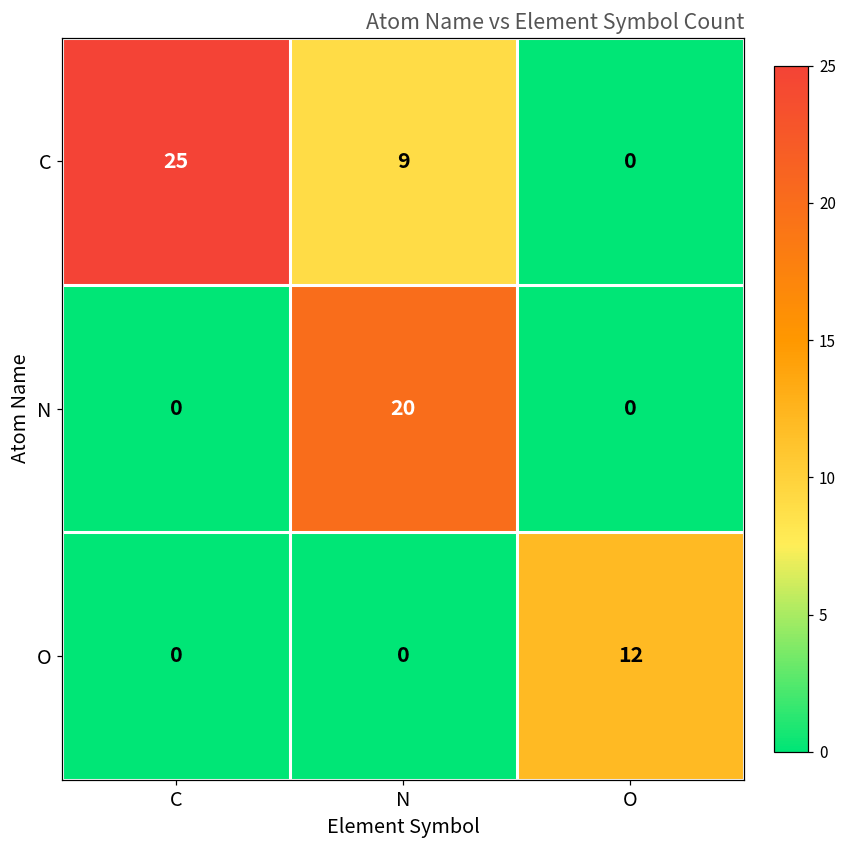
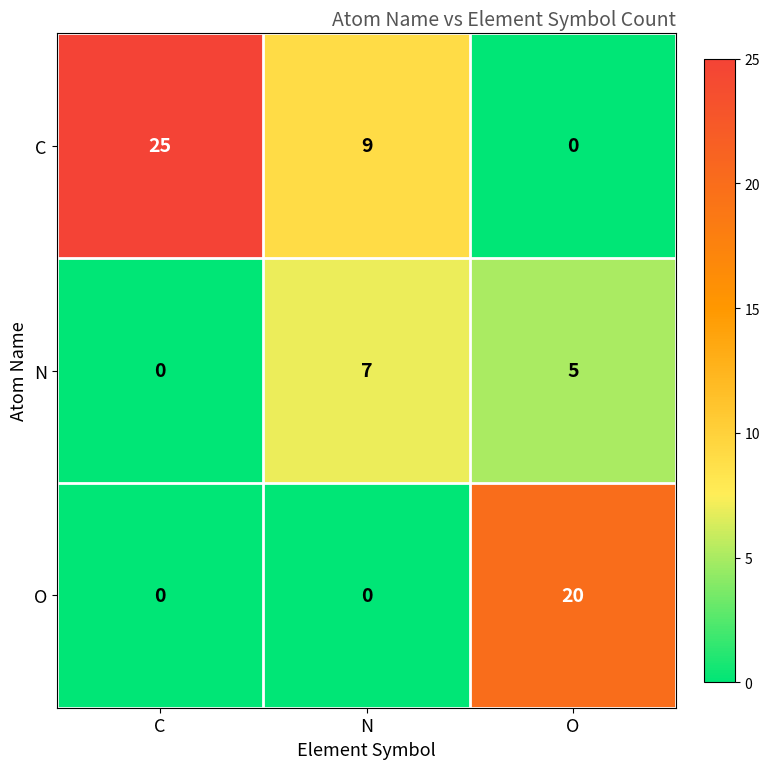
  {
    "C": {
      "C": 25,
      "N": 9,
      "O": 0
    },
    "N": {
      "C": 0,
-     "N": 20,
-     "O": 0
+     "N": 7,
+     "O": 5
    },
    "O": {
      "C": 0,
      "N": 0,
-     "O": 12
+     "O": 20
    }
  }
